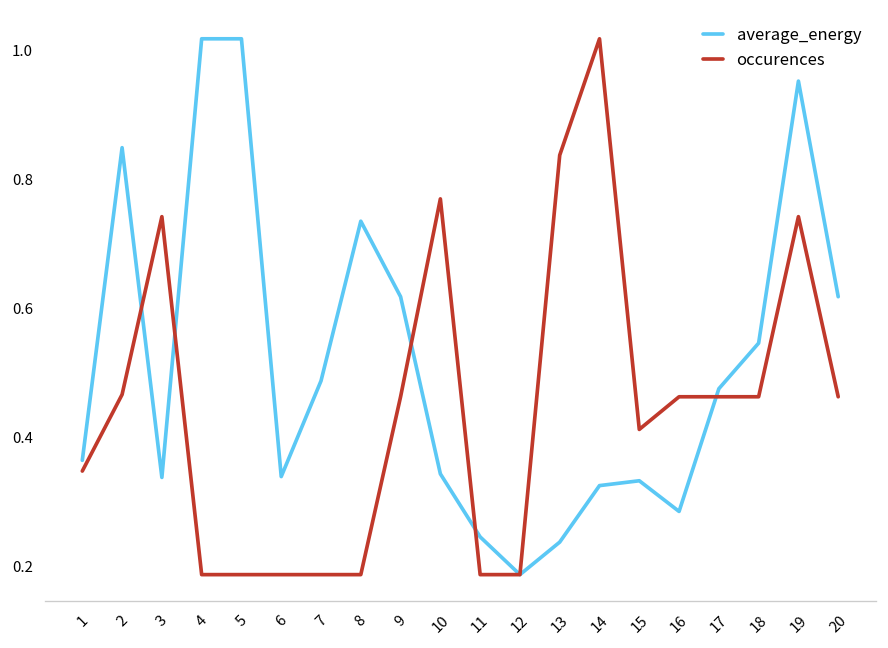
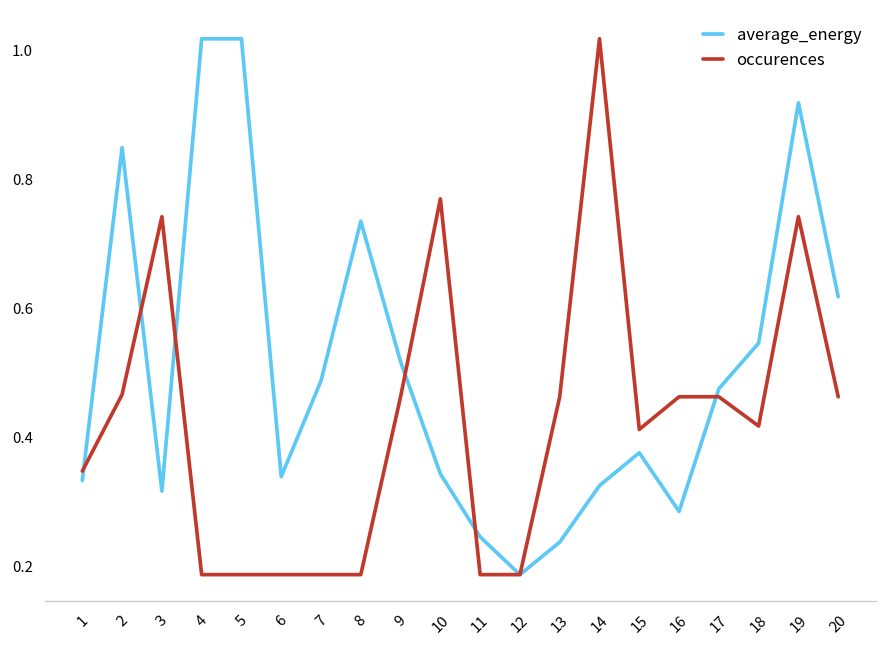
  {
    "average_energy": {
-     "1": 0.36,
+     "1": 0.33,
      "2": 0.85,
-     "3": 0.34,
+     "3": 0.32,
      "4": 1.02,
      "5": 1.02,
      "6": 0.34,
      "7": 0.49,
      "8": 0.74,
-     "9": 0.62,
+     "9": 0.52,
      "10": 0.34,
      "11": 0.25,
      "13": 0.24,
      "14": 0.33,
-     "15": 0.33,
+     "15": 0.38,
      "16": 0.29,
      "17": 0.48,
      "18": 0.55,
-     "19": 0.95,
+     "19": 0.92,
      "20": 0.62
    },
    "occurences": {
      "1": 0.35,
      "2": 0.47,
      "3": 0.74,
      "4": 0.19,
      "5": 0.19,
      "6": 0.19,
      "7": 0.19,
      "8": 0.19,
      "9": 0.46,
      "10": 0.77,
      "11": 0.19,
-     "13": 0.84,
+     "13": 0.46,
      "14": 1.02,
      "15": 0.41,
      "16": 0.46,
      "17": 0.46,
-     "18": 0.46,
+     "18": 0.42,
      "19": 0.74,
      "20": 0.46
    }
  }
